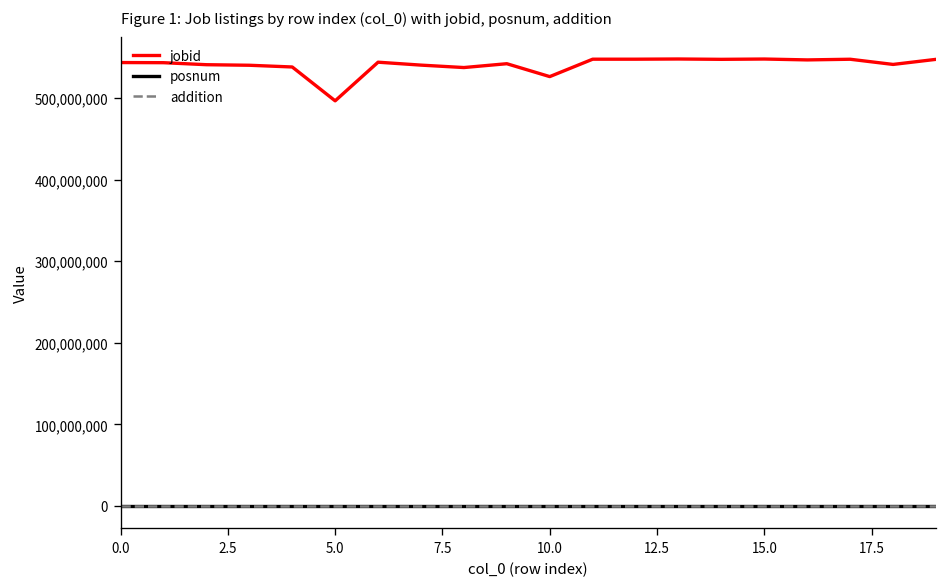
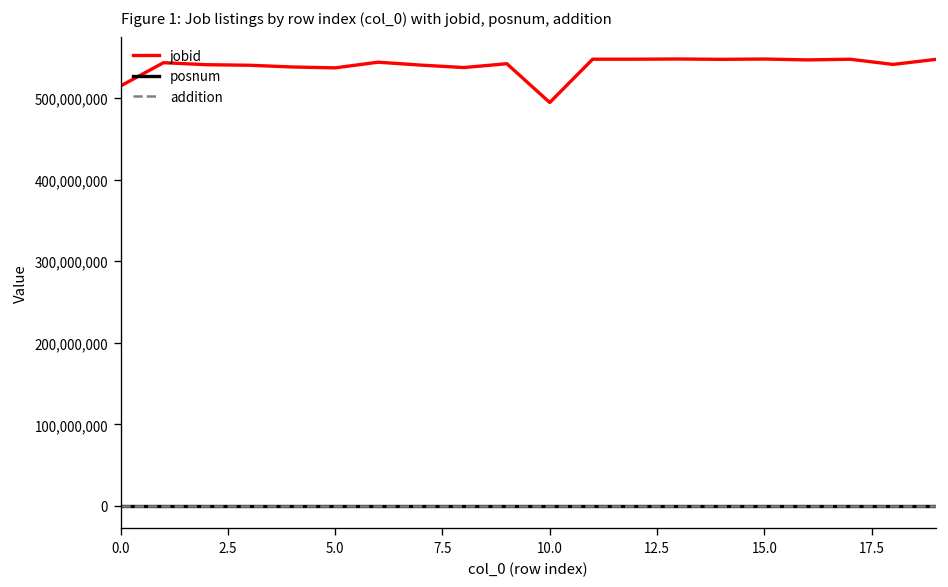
  {
    "jobid": {
-     "0.0": "540,000,000",
-     "5.0": "500,000,000",
-     "10.0": "530,000,000",
+     "0.0": "510,000,000",
+     "5.0": "540,000,000",
+     "10.0": "490,000,000",
      "15.0": "550,000,000"
    },
    "addition": {
      "0.0": "0",
      "5.0": "0",
      "10.0": "0",
      "15.0": "0"
    }
  }
